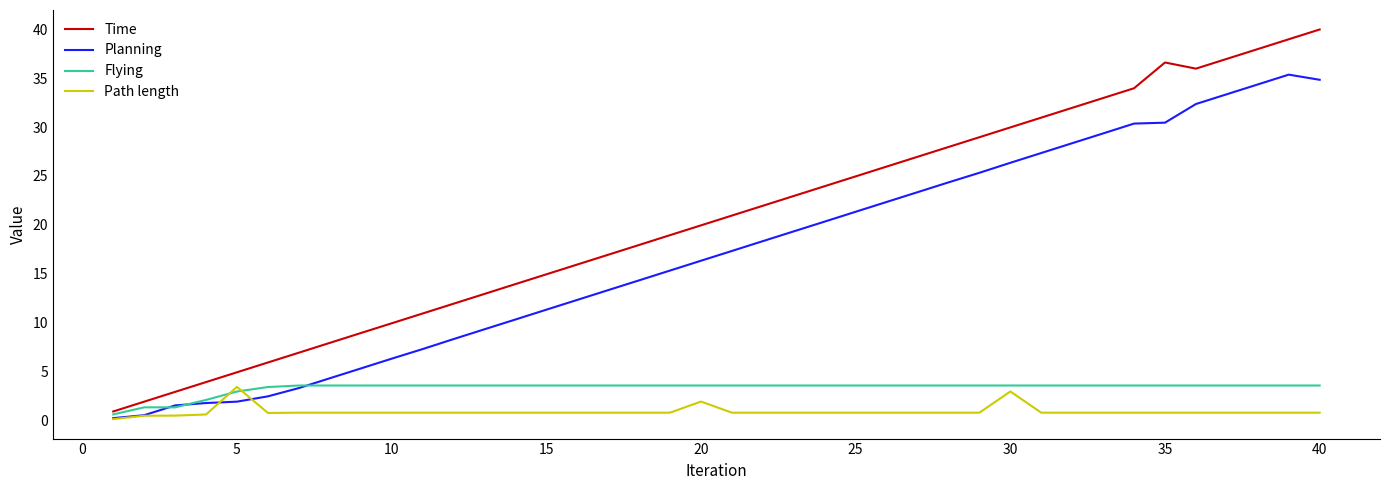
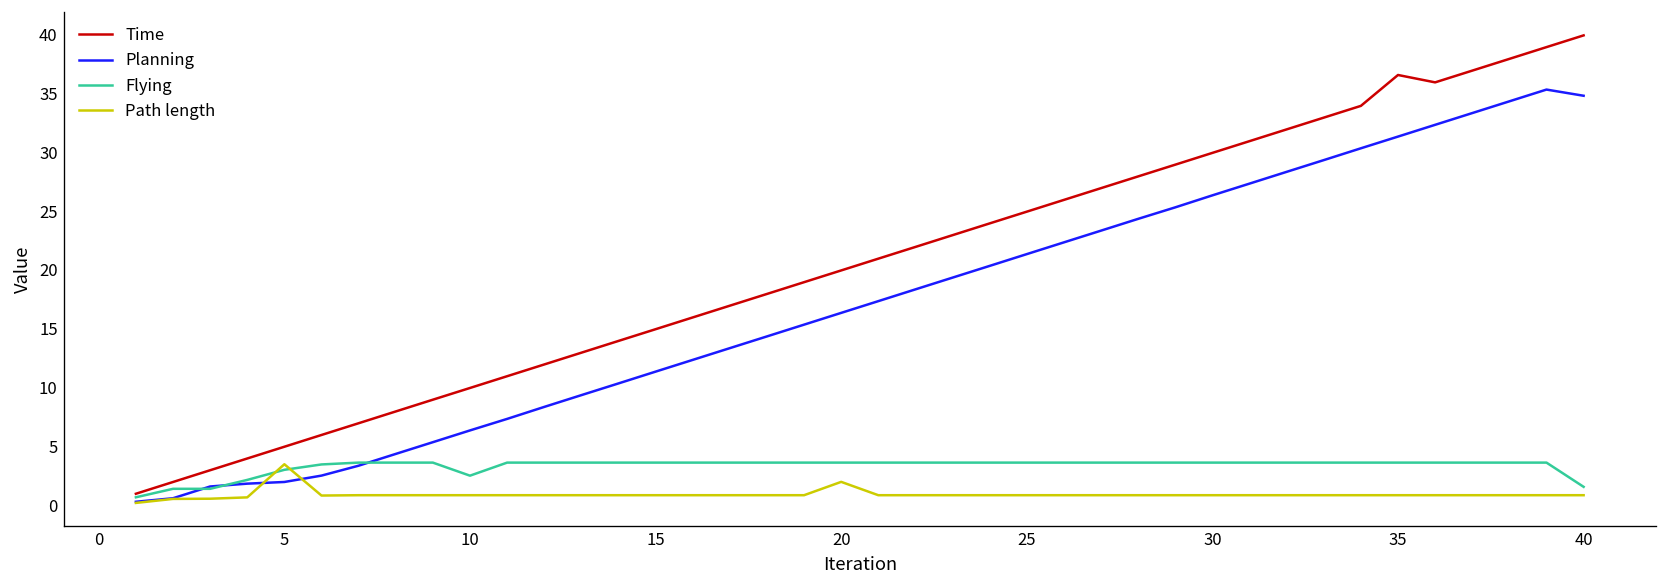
  {
    "Time": {
      "5": 5,
      "10": 10,
      "15": 15,
      "20": 20,
      "25": 25,
      "30": 30,
      "35": 37,
      "40": 40
    },
    "Planning": {
      "5": 2,
      "10": 6,
      "15": 11,
      "20": 16,
      "25": 21,
      "30": 26,
-     "35": 30,
+     "35": 31,
      "40": 35
    },
    "Flying": {
      "5": 3,
-     "10": 4,
+     "10": 2,
      "15": 4,
      "20": 4,
      "25": 4,
      "30": 4,
      "35": 4,
-     "40": 4
+     "40": 2
    },
    "Path length": {
      "5": 3,
      "10": 1,
      "15": 1,
      "20": 2,
      "25": 1,
-     "30": 3,
+     "30": 1,
      "35": 1,
      "40": 1
    }
  }
